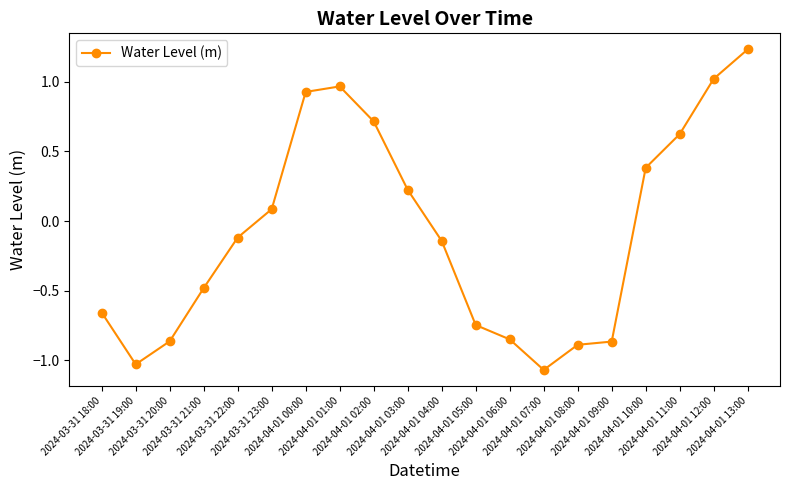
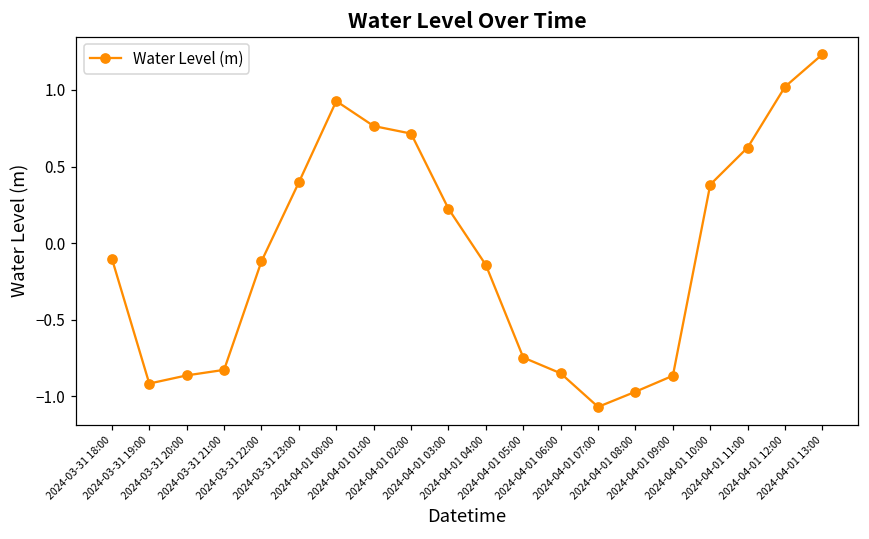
  {
-   "2024-03-31 18:00": -0.66,
-   "2024-03-31 19:00": -1.03,
+   "2024-03-31 18:00": -0.10,
+   "2024-03-31 19:00": -0.92,
    "2024-03-31 20:00": -0.86,
-   "2024-03-31 21:00": -0.48,
+   "2024-03-31 21:00": -0.83,
    "2024-03-31 22:00": -0.12,
-   "2024-03-31 23:00": 0.09,
+   "2024-03-31 23:00": 0.40,
    "2024-04-01 00:00": 0.93,
-   "2024-04-01 01:00": 0.97,
+   "2024-04-01 01:00": 0.76,
    "2024-04-01 02:00": 0.72,
    "2024-04-01 03:00": 0.22,
    "2024-04-01 04:00": -0.14,
    "2024-04-01 05:00": -0.75,
    "2024-04-01 06:00": -0.85,
    "2024-04-01 07:00": -1.07,
-   "2024-04-01 08:00": -0.89,
+   "2024-04-01 08:00": -0.97,
    "2024-04-01 09:00": -0.87,
    "2024-04-01 10:00": 0.38,
    "2024-04-01 11:00": 0.62,
    "2024-04-01 12:00": 1.02,
    "2024-04-01 13:00": 1.23
  }
